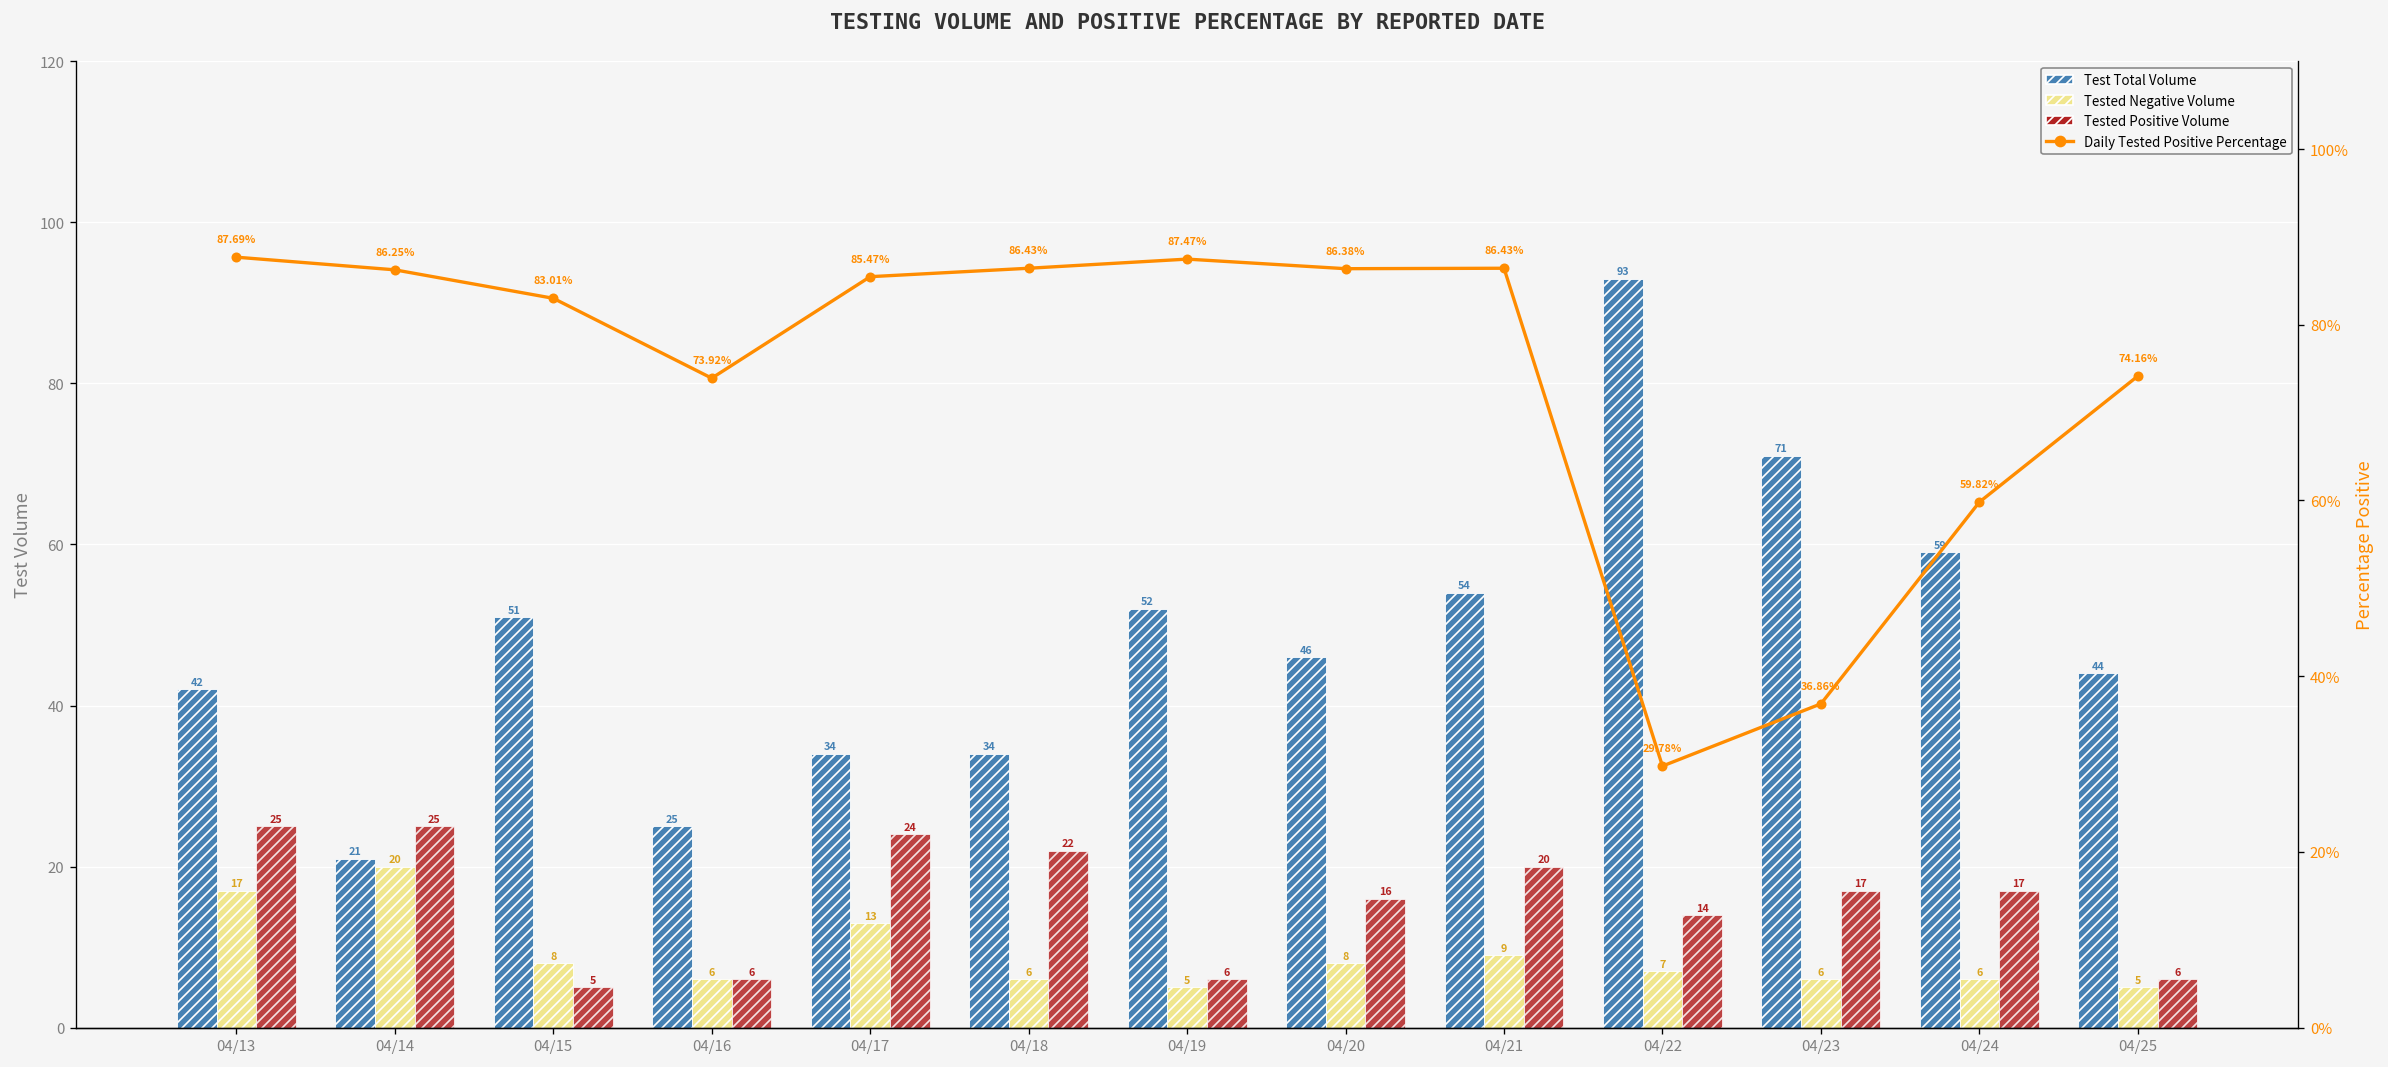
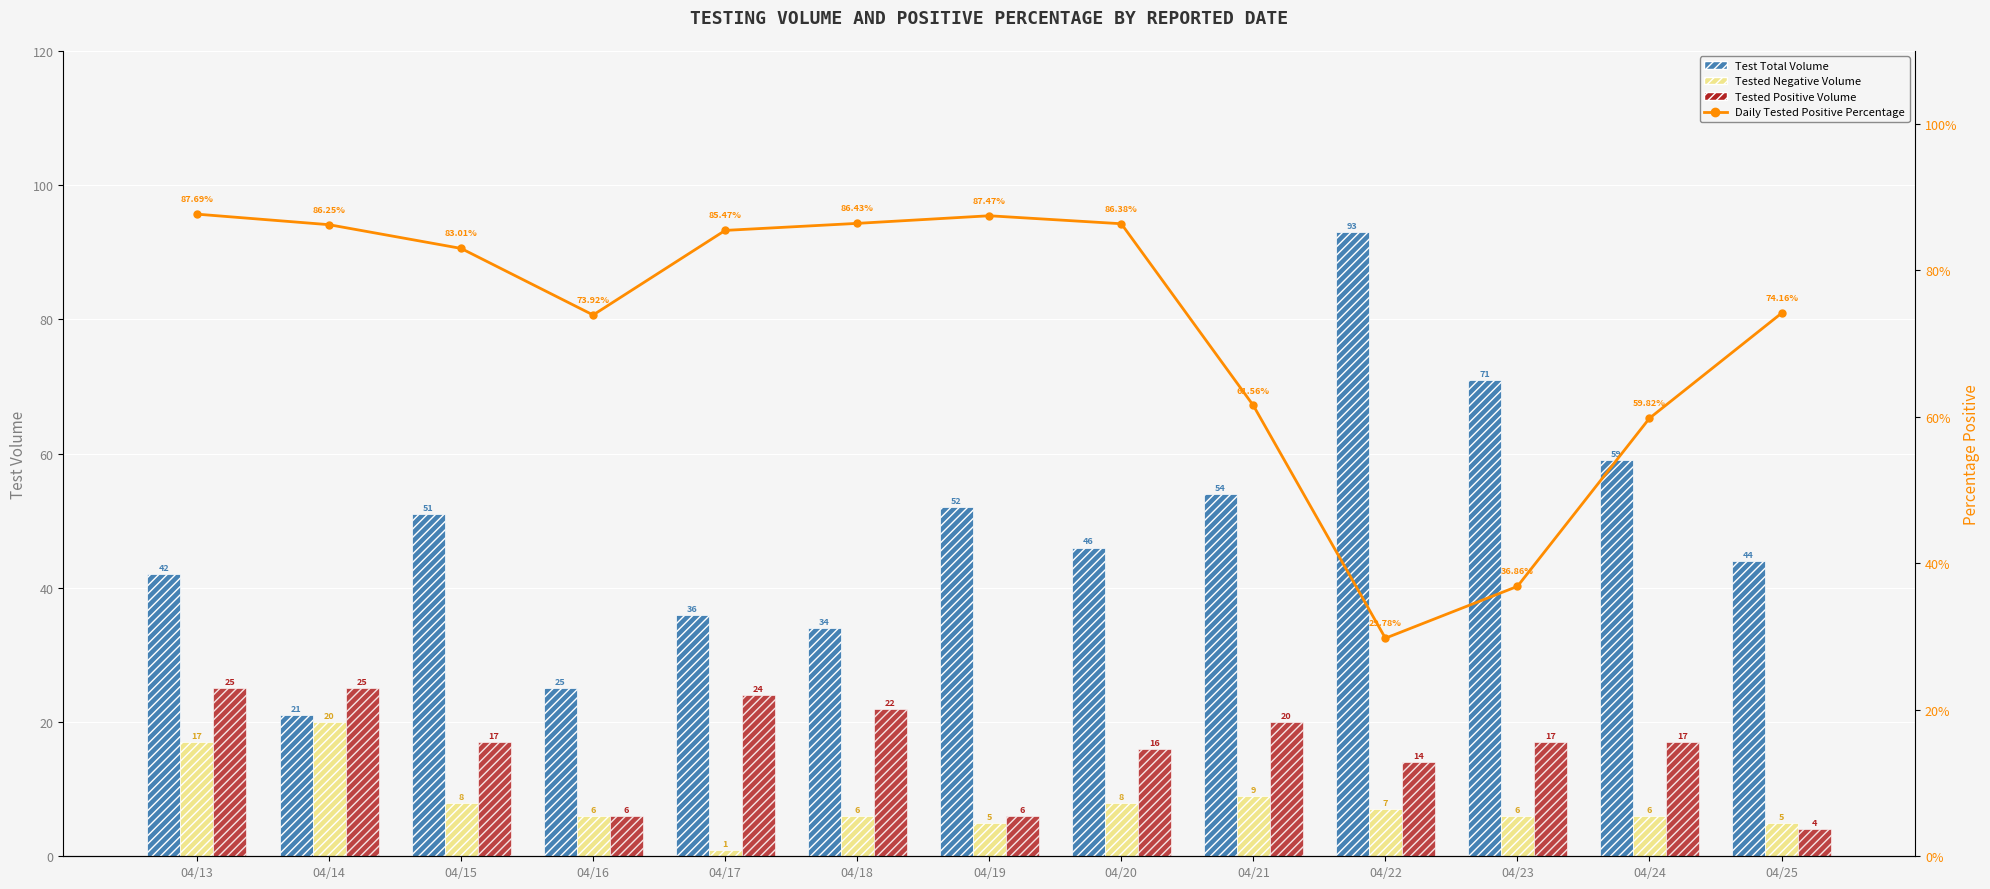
  {
    "Test Total Volume": {
      "04/13": "42",
      "04/14": "21",
      "04/15": "51",
      "04/16": "25",
-     "04/17": "34",
+     "04/17": "36",
      "04/18": "34",
      "04/19": "52",
      "04/20": "46",
      "04/21": "54",
      "04/22": "93",
      "04/23": "71",
      "04/24": "59",
      "04/25": "44"
    },
    "Tested Negative Volume": {
      "04/13": "17",
      "04/14": "20",
      "04/15": "8",
      "04/16": "6",
-     "04/17": "13",
+     "04/17": "1",
      "04/18": "6",
      "04/19": "5",
      "04/20": "8",
      "04/21": "9",
      "04/22": "7",
      "04/23": "6",
      "04/24": "6",
      "04/25": "5"
    },
    "Tested Positive Volume": {
      "04/13": "25",
      "04/14": "25",
-     "04/15": "5",
+     "04/15": "17",
      "04/16": "6",
      "04/17": "24",
      "04/18": "22",
      "04/19": "6",
      "04/20": "16",
      "04/21": "20",
      "04/22": "14",
      "04/23": "17",
      "04/24": "17",
-     "04/25": "6"
+     "04/25": "4"
    },
    "Daily Tested Positive Percentage": {
      "04/13": "87.69%",
      "04/14": "86.25%",
      "04/15": "83.01%",
      "04/16": "73.92%",
      "04/17": "85.47%",
      "04/18": "86.43%",
      "04/19": "87.47%",
      "04/20": "86.38%",
-     "04/21": "86.43%",
+     "04/21": "61.56%",
      "04/22": "29.78%",
      "04/23": "36.86%",
      "04/24": "59.82%",
      "04/25": "74.16%"
    }
  }
